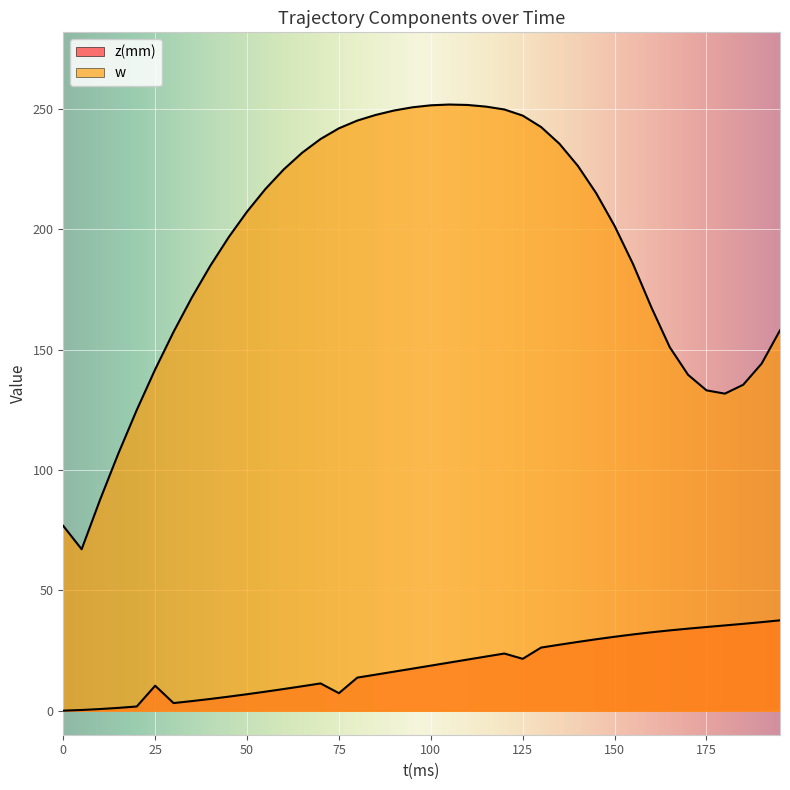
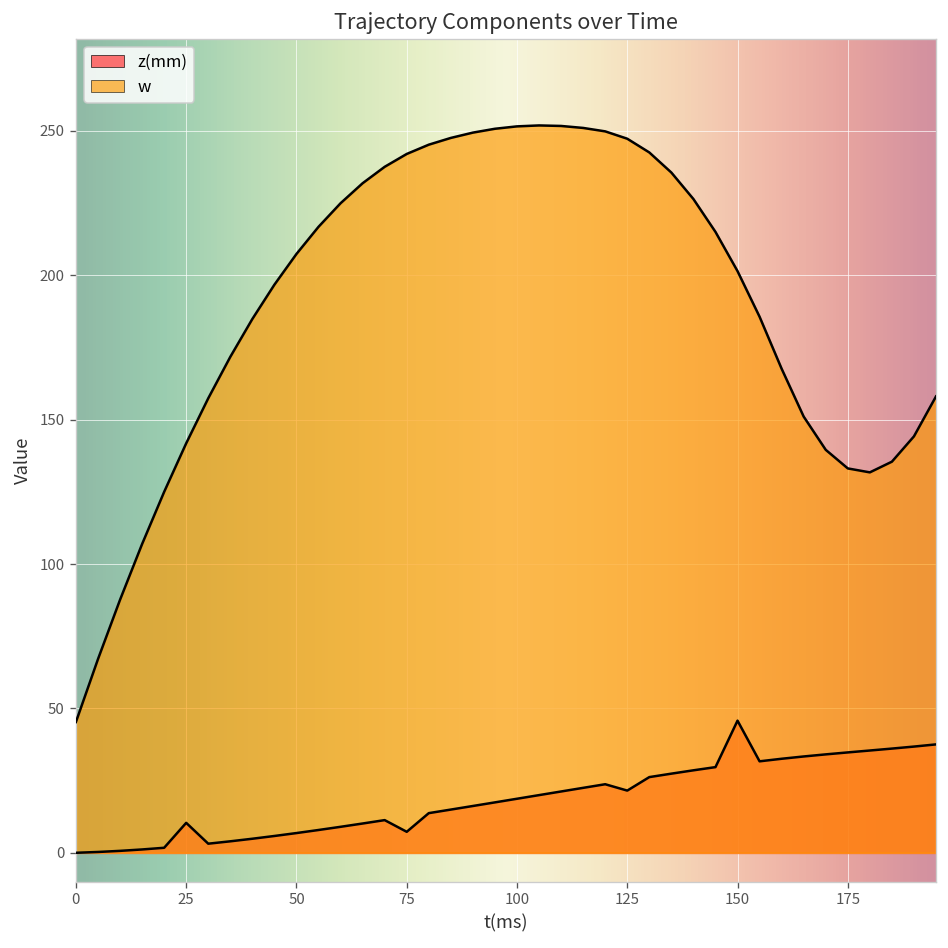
  {
    "z(mm)": {
      "0": 0,
      "25": 10,
      "50": 7,
      "75": 7,
      "100": 19,
      "125": 22,
-     "150": 31,
+     "150": 46,
      "175": 35
    },
    "w": {
-     "0": 77,
+     "0": 45,
      "25": 142,
      "50": 207,
      "75": 242,
      "100": 252,
      "125": 247,
      "150": 201,
      "175": 133
    }
  }
